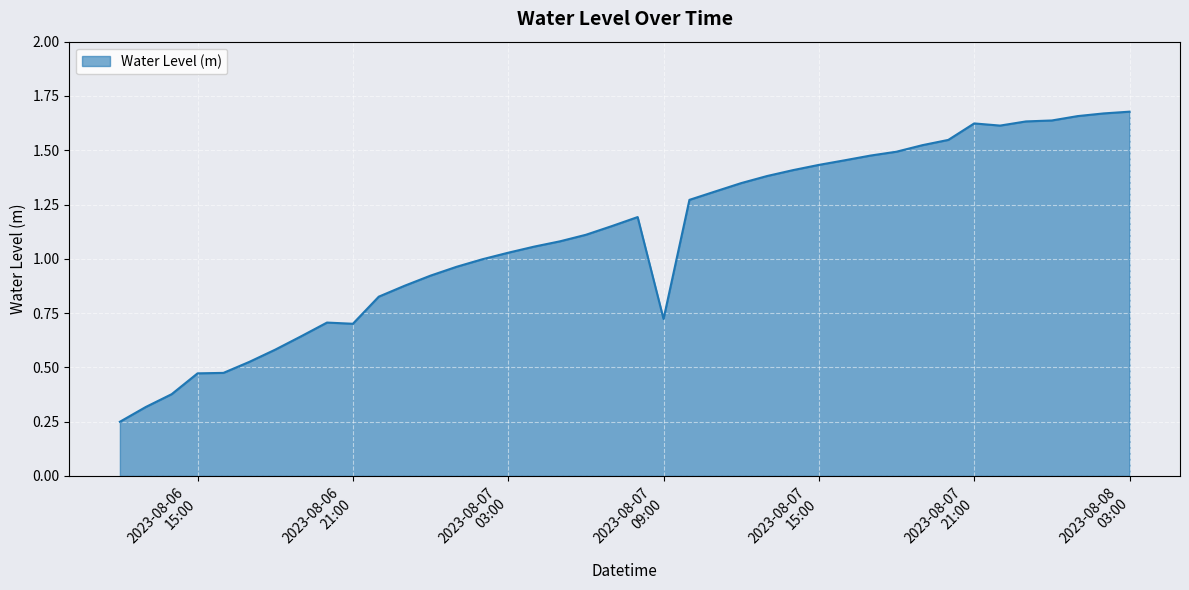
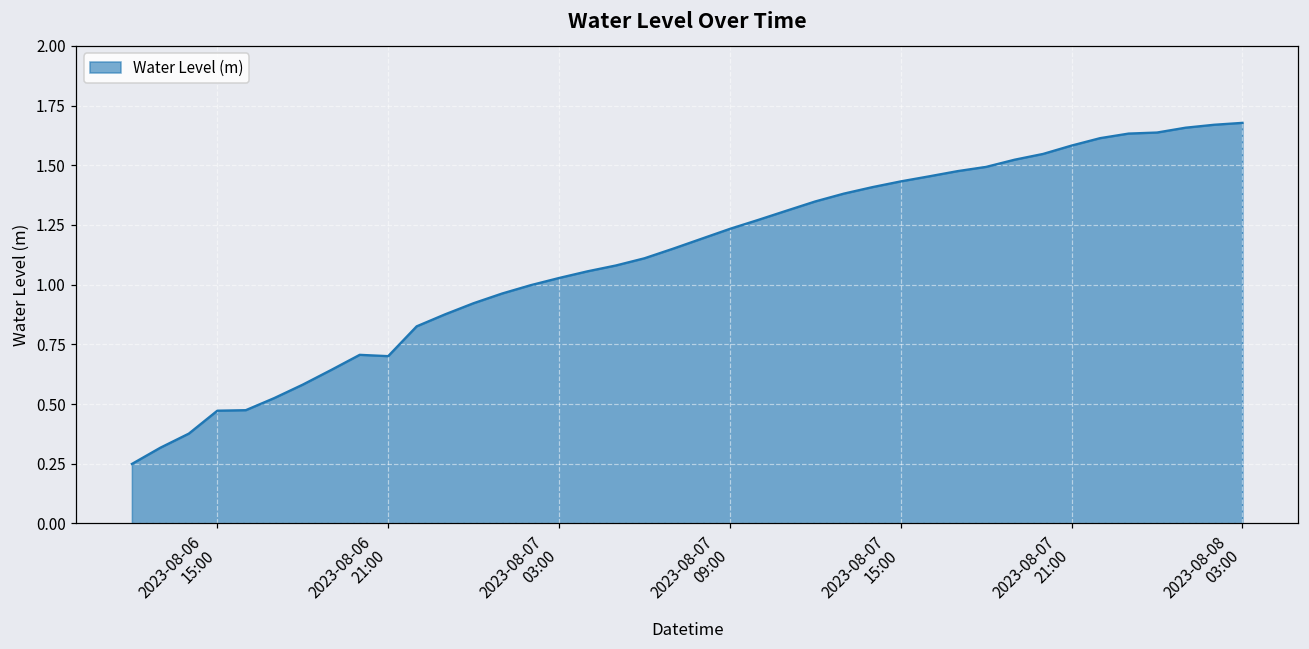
  {
    "2023-08-06 15:00": 0.47,
    "2023-08-06 21:00": 0.70,
    "2023-08-07 03:00": 1.03,
-   "2023-08-07 09:00": 0.72,
+   "2023-08-07 09:00": 1.23,
    "2023-08-07 15:00": 1.43,
-   "2023-08-07 21:00": 1.62,
+   "2023-08-07 21:00": 1.58,
    "2023-08-08 03:00": 1.68
  }
